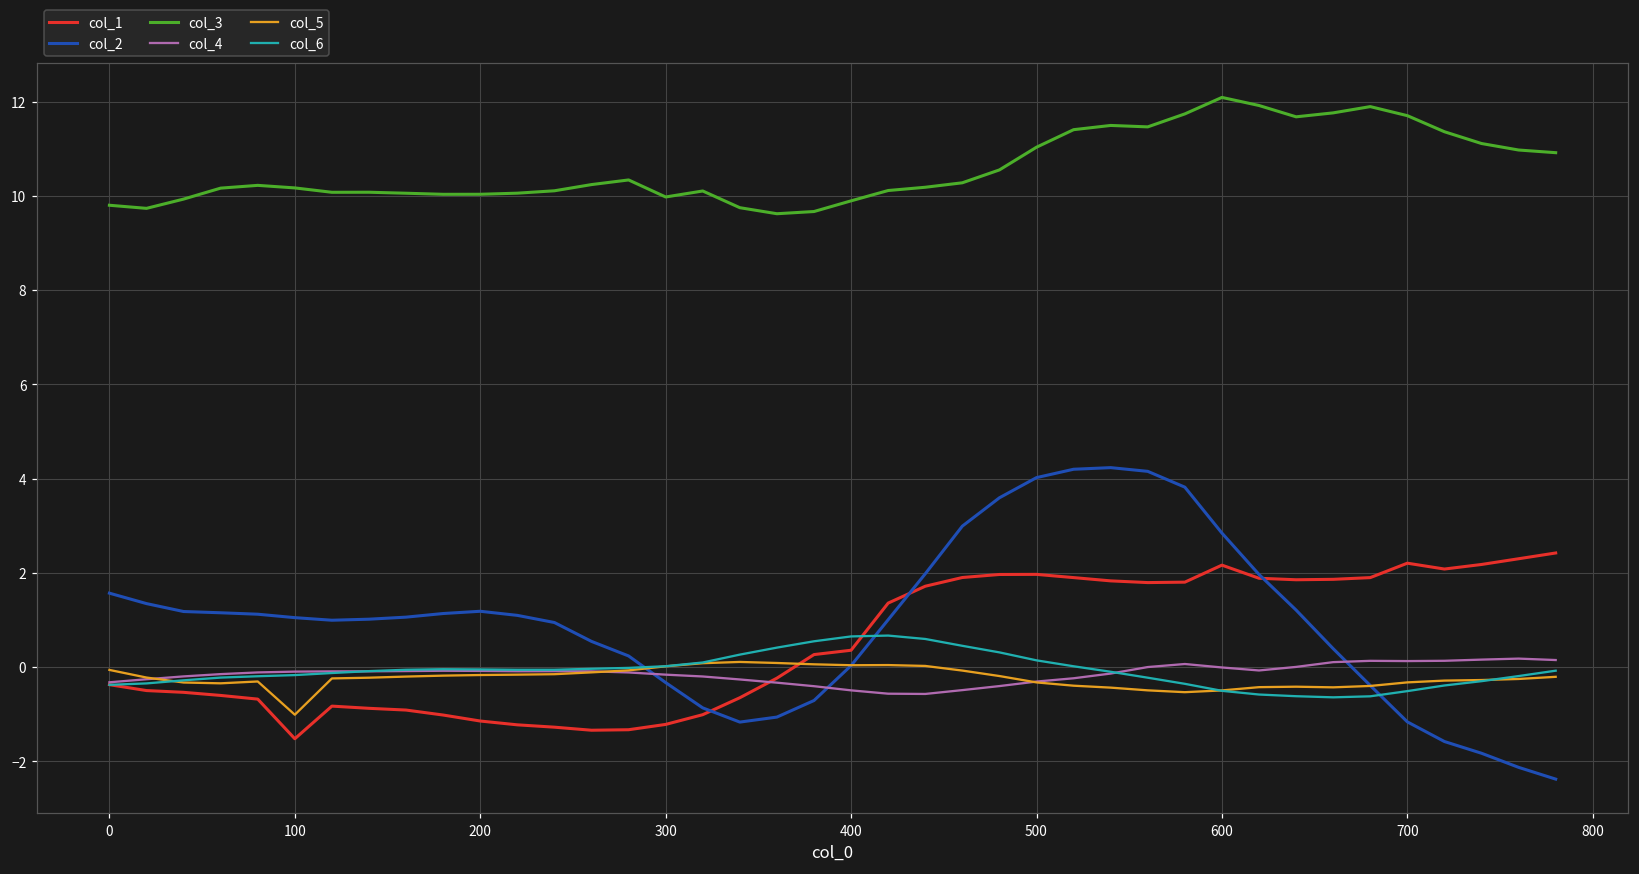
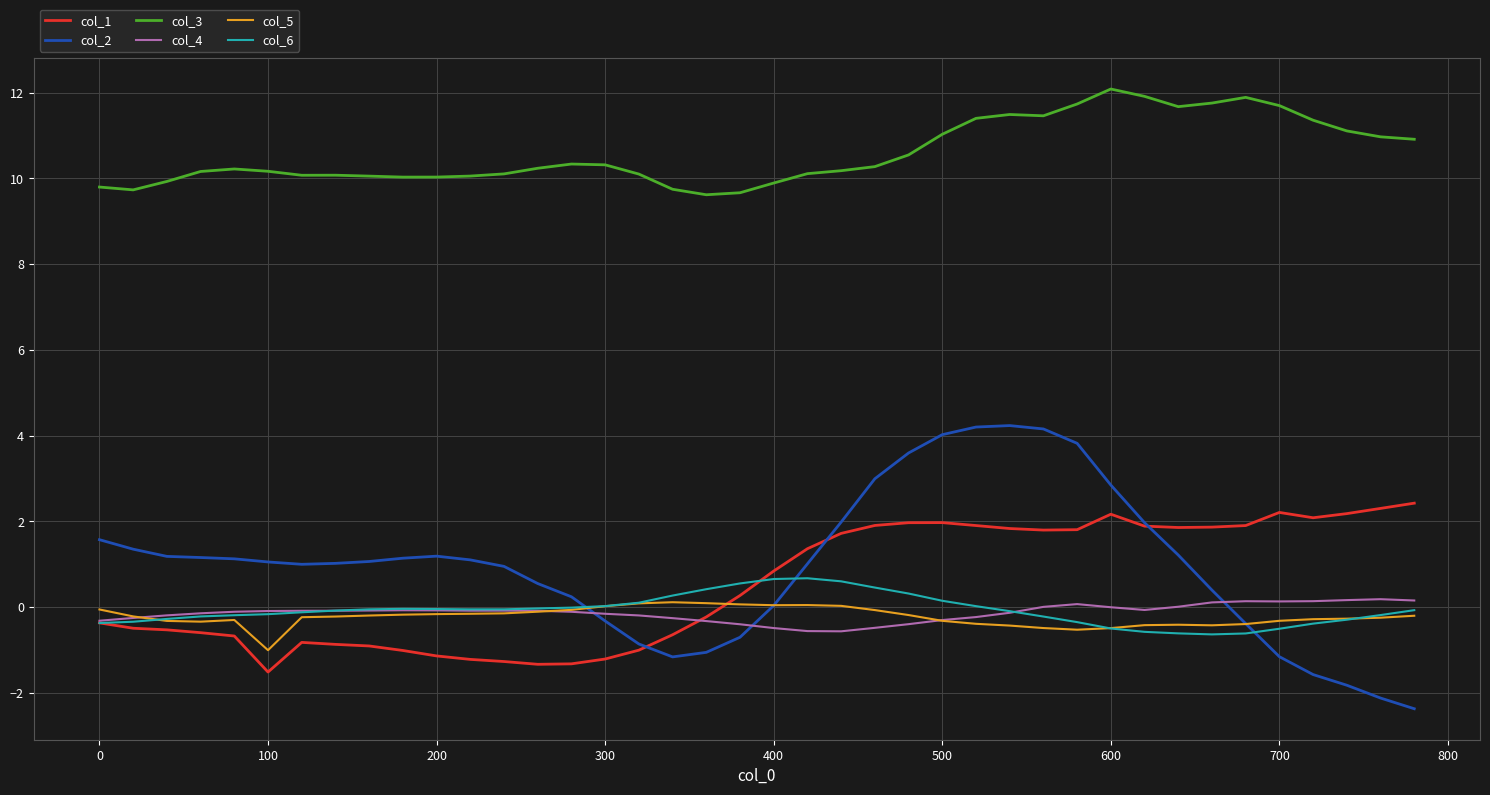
  {
    "col_1": {
      "100": -1.5,
      "200": -1.1,
      "300": -1.2,
-     "400": 0.4,
+     "400": 0.8,
      "500": 2.0,
      "600": 2.2,
      "700": 2.2
    },
    "col_2": {
      "0": 1.6,
      "100": 1.1,
      "200": 1.2,
      "300": -0.3,
      "500": 4.0,
      "600": 2.8,
      "700": -1.2
    },
    "col_3": {
      "0": 9.8,
      "100": 10.2,
      "200": 10.0,
-     "300": 10.0,
+     "300": 10.3,
      "400": 9.9,
      "500": 11.0,
      "600": 12.1,
      "700": 11.7
    },
    "col_4": {
      "100": -0.1,
      "300": -0.2,
      "400": -0.5,
      "600": 0.0,
      "700": 0.1
    },
    "col_5": {
      "0": -0.1,
      "100": -1.0,
      "200": -0.2,
      "700": -0.3
    },
    "col_6": {
      "100": -0.2,
      "400": 0.7,
      "500": 0.1,
      "700": -0.5
    }
  }
